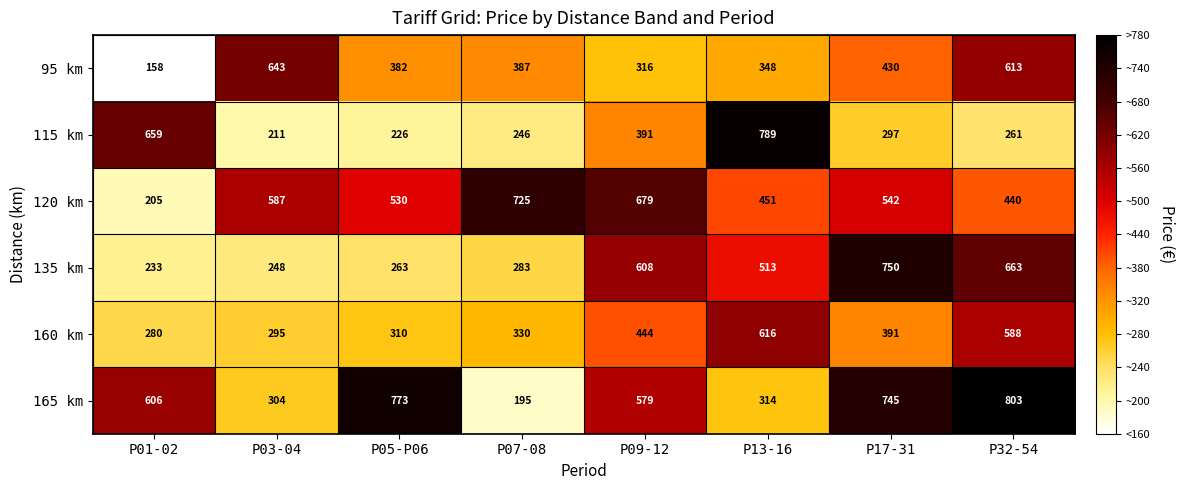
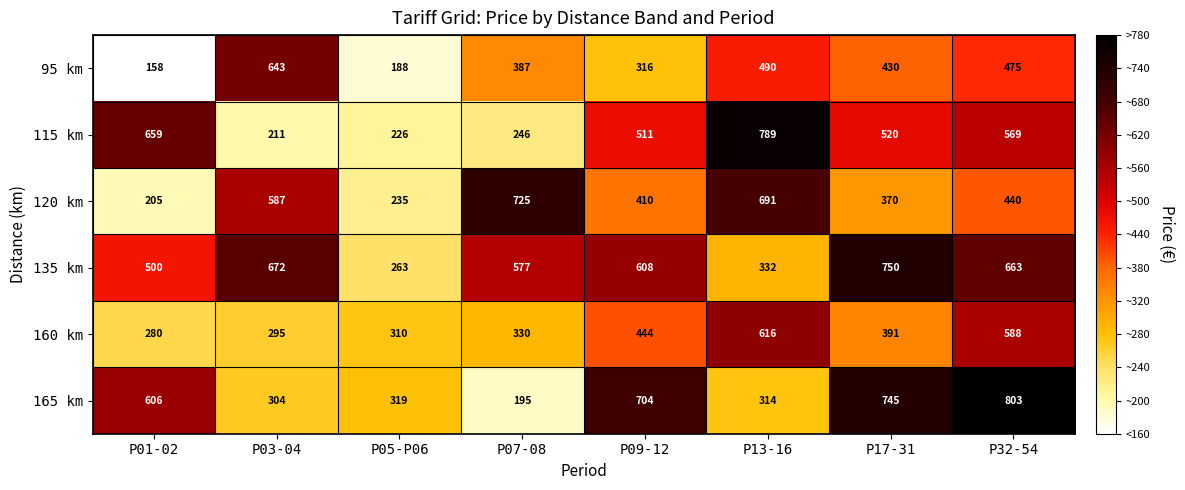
  {
    "95 km": {
      "P01-02": 158,
      "P03-04": 643,
-     "P05-P06": 382,
+     "P05-P06": 188,
      "P07-08": 387,
      "P09-12": 316,
-     "P13-16": 348,
+     "P13-16": 490,
      "P17-31": 430,
-     "P32-54": 613
+     "P32-54": 475
    },
    "115 km": {
      "P01-02": 659,
      "P03-04": 211,
      "P05-P06": 226,
      "P07-08": 246,
-     "P09-12": 391,
+     "P09-12": 511,
      "P13-16": 789,
-     "P17-31": 297,
-     "P32-54": 261
+     "P17-31": 520,
+     "P32-54": 569
    },
    "120 km": {
      "P01-02": 205,
      "P03-04": 587,
-     "P05-P06": 530,
+     "P05-P06": 235,
      "P07-08": 725,
-     "P09-12": 679,
-     "P13-16": 451,
-     "P17-31": 542,
+     "P09-12": 410,
+     "P13-16": 691,
+     "P17-31": 370,
      "P32-54": 440
    },
    "135 km": {
-     "P01-02": 233,
-     "P03-04": 248,
+     "P01-02": 500,
+     "P03-04": 672,
      "P05-P06": 263,
-     "P07-08": 283,
+     "P07-08": 577,
      "P09-12": 608,
-     "P13-16": 513,
+     "P13-16": 332,
      "P17-31": 750,
      "P32-54": 663
    },
    "160 km": {
      "P01-02": 280,
      "P03-04": 295,
      "P05-P06": 310,
      "P07-08": 330,
      "P09-12": 444,
      "P13-16": 616,
      "P17-31": 391,
      "P32-54": 588
    },
    "165 km": {
      "P01-02": 606,
      "P03-04": 304,
-     "P05-P06": 773,
+     "P05-P06": 319,
      "P07-08": 195,
-     "P09-12": 579,
+     "P09-12": 704,
      "P13-16": 314,
      "P17-31": 745,
      "P32-54": 803
    }
  }
